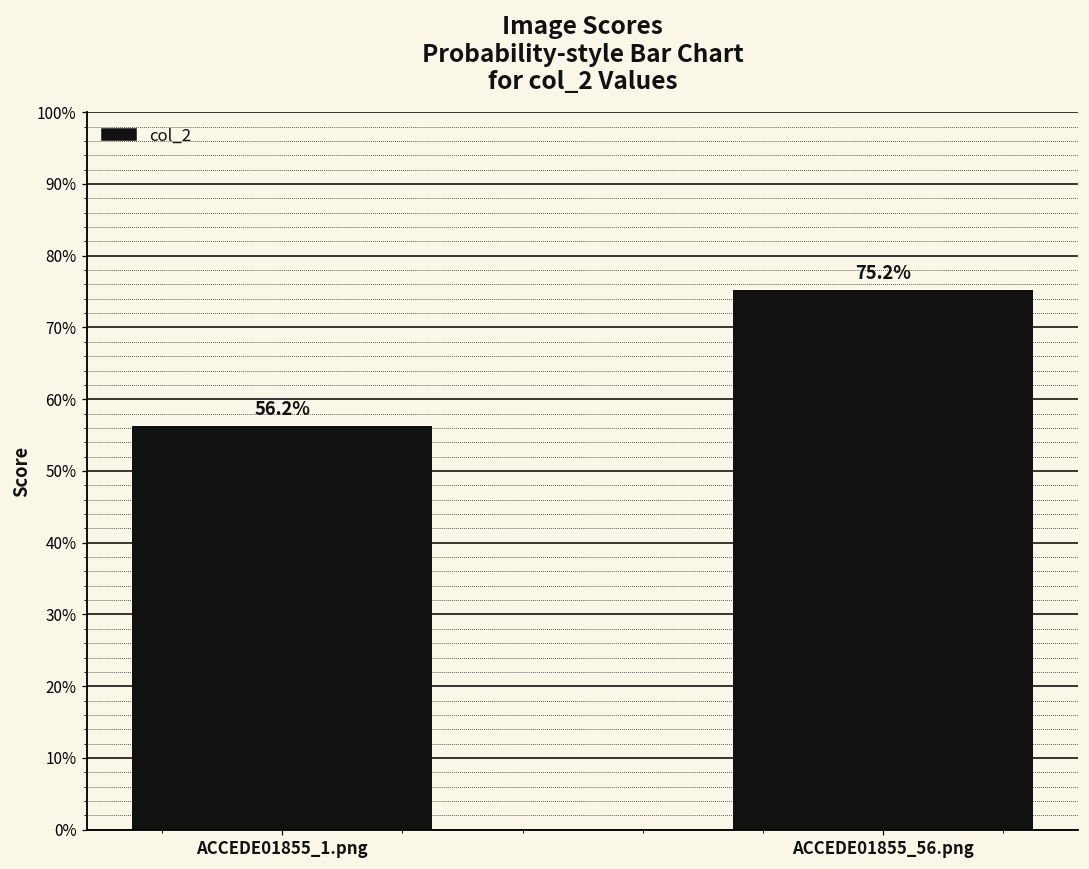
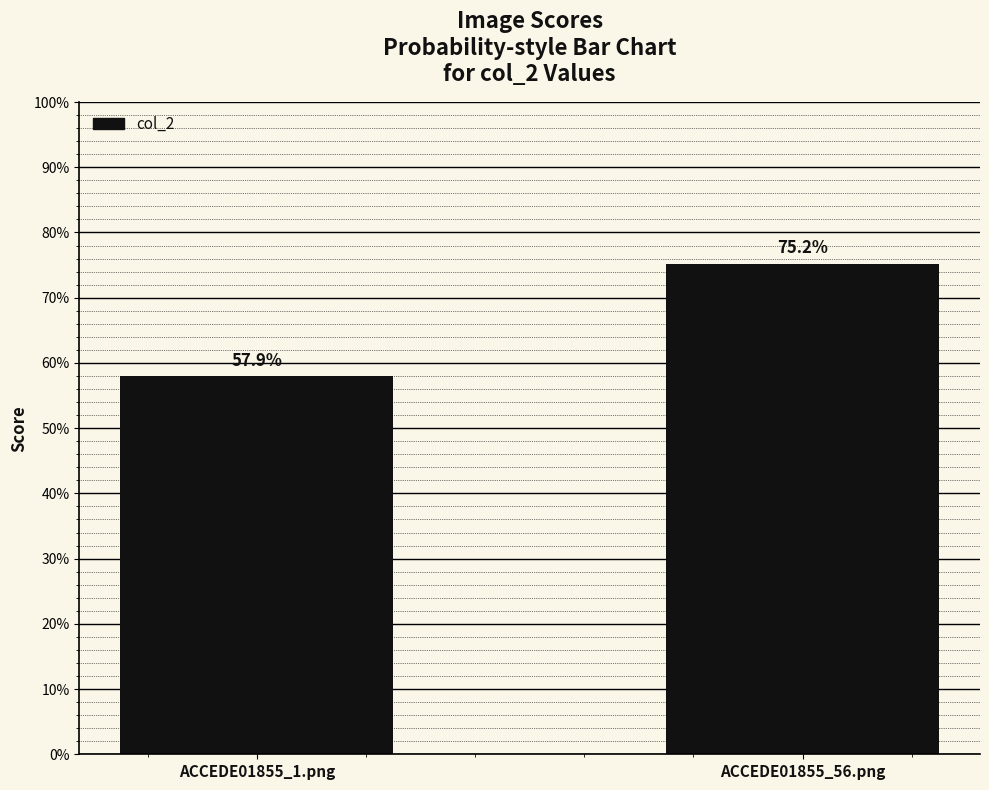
  {
-   "ACCEDE01855_1.png": "56.2%",
+   "ACCEDE01855_1.png": "57.9%",
    "ACCEDE01855_56.png": "75.2%"
  }
